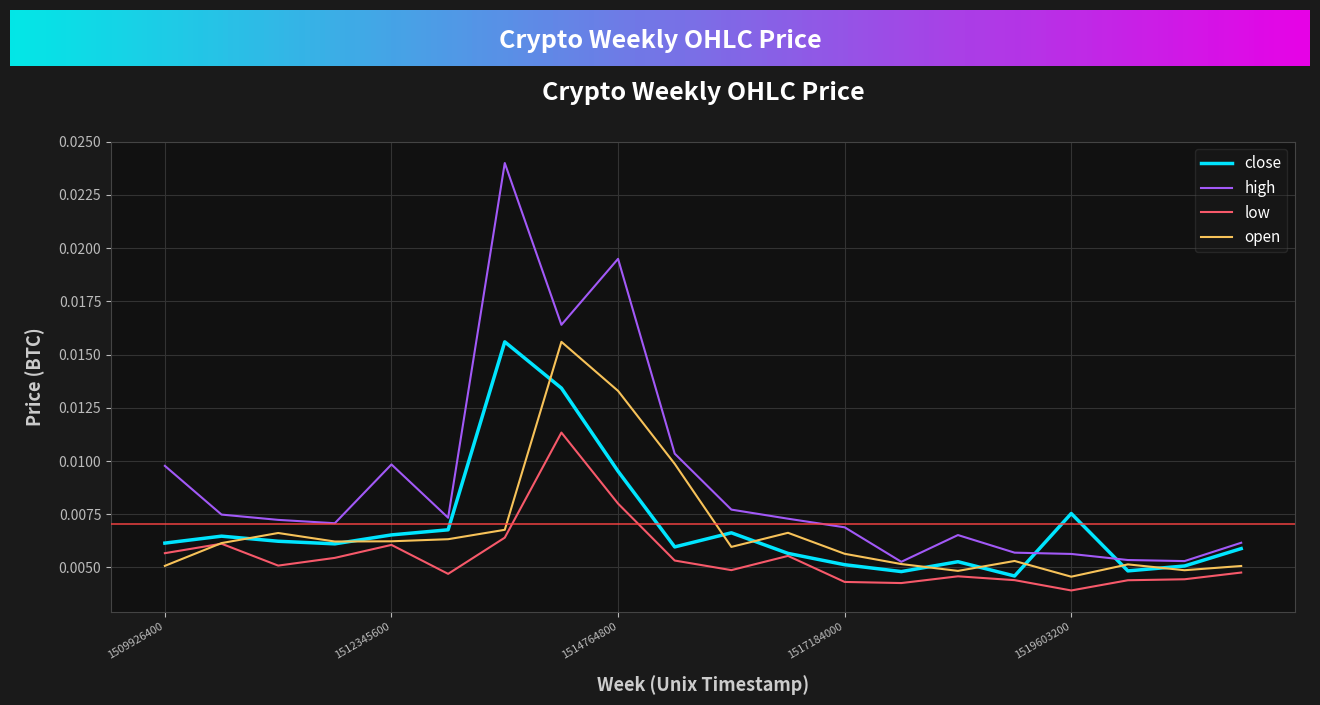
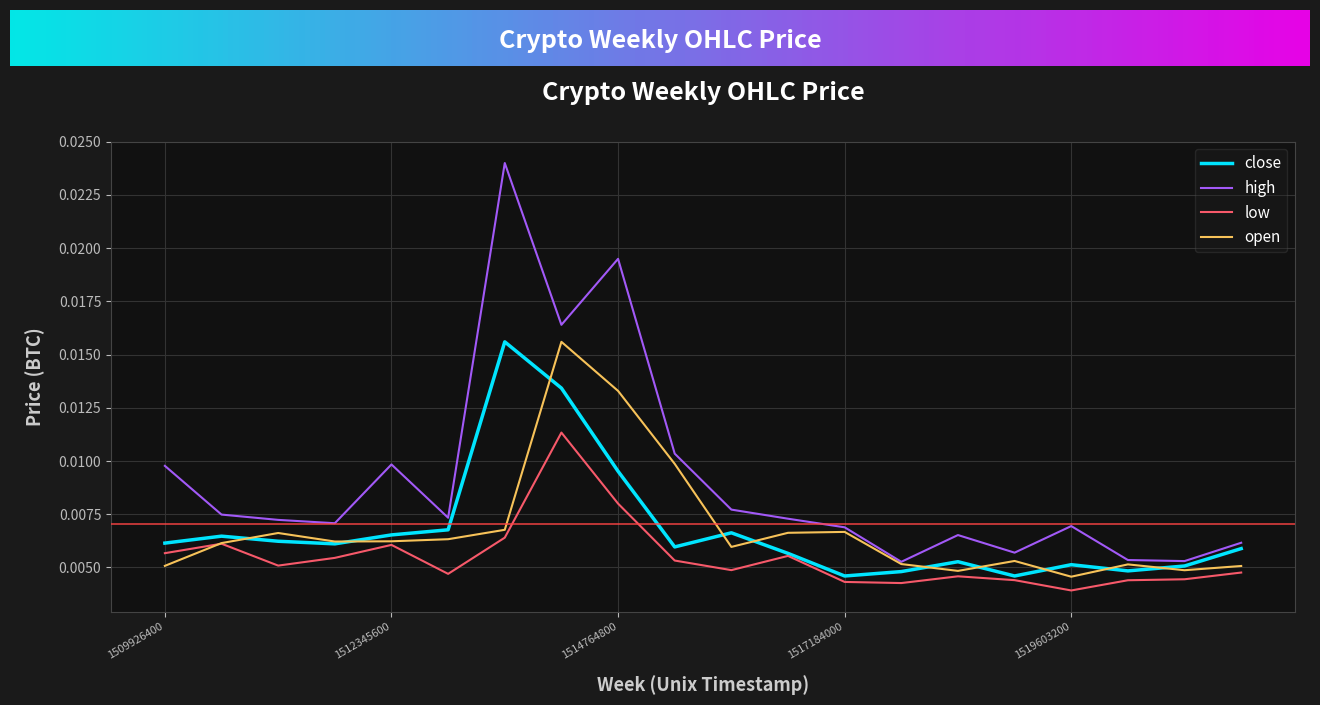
  {
    "close": {
      "1509926400": 0.0061,
      "1512345600": 0.0065,
      "1514764800": 0.0095,
-     "1517184000": 0.0051,
-     "1519603200": 0.0075
+     "1517184000": 0.0046,
+     "1519603200": 0.0051
    },
    "high": {
      "1509926400": 0.0098,
      "1512345600": 0.0098,
      "1514764800": 0.0195,
      "1517184000": 0.0069,
-     "1519603200": 0.0056
+     "1519603200": 0.0069
    },
    "low": {
      "1509926400": 0.0057,
      "1512345600": 0.0061,
      "1514764800": 0.0080,
      "1517184000": 0.0043,
      "1519603200": 0.0039
    },
    "open": {
      "1509926400": 0.0051,
      "1512345600": 0.0062,
      "1514764800": 0.0133,
-     "1517184000": 0.0056,
+     "1517184000": 0.0067,
      "1519603200": 0.0046
    }
  }
